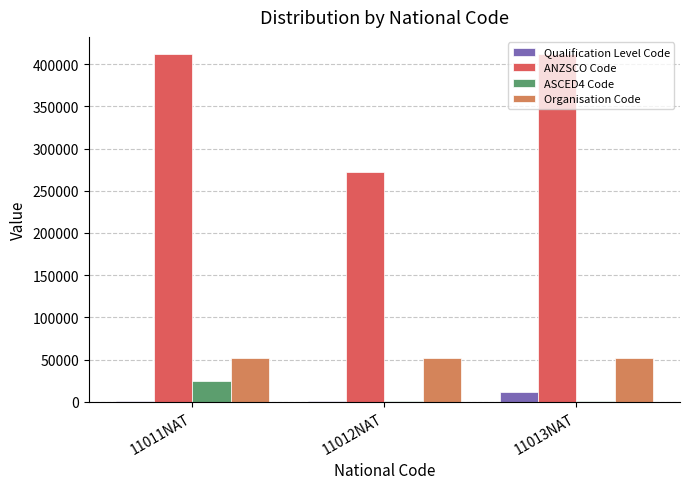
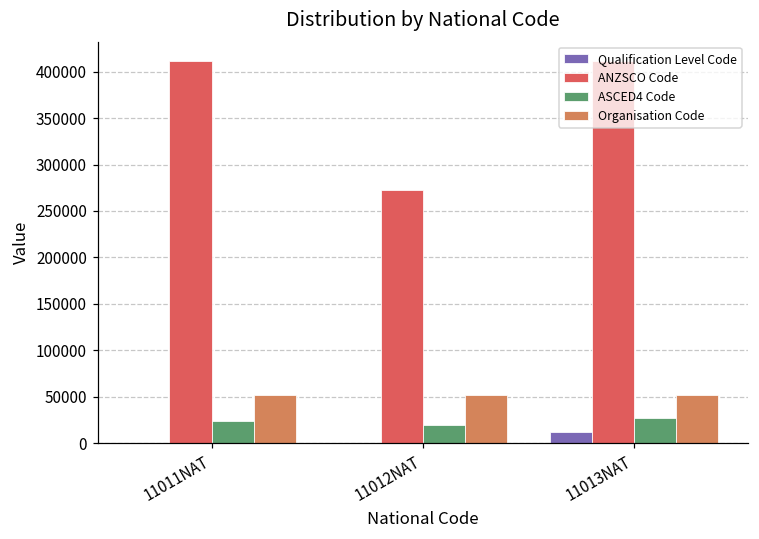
  {
    "Qualification Level Code": {
      "11013NAT": 10000
    },
    "ASCED4 Code": {
      "11011NAT": 20000,
-     "11012NAT": 0,
-     "11013NAT": 0
+     "11012NAT": 20000,
+     "11013NAT": 30000
    }
  }
